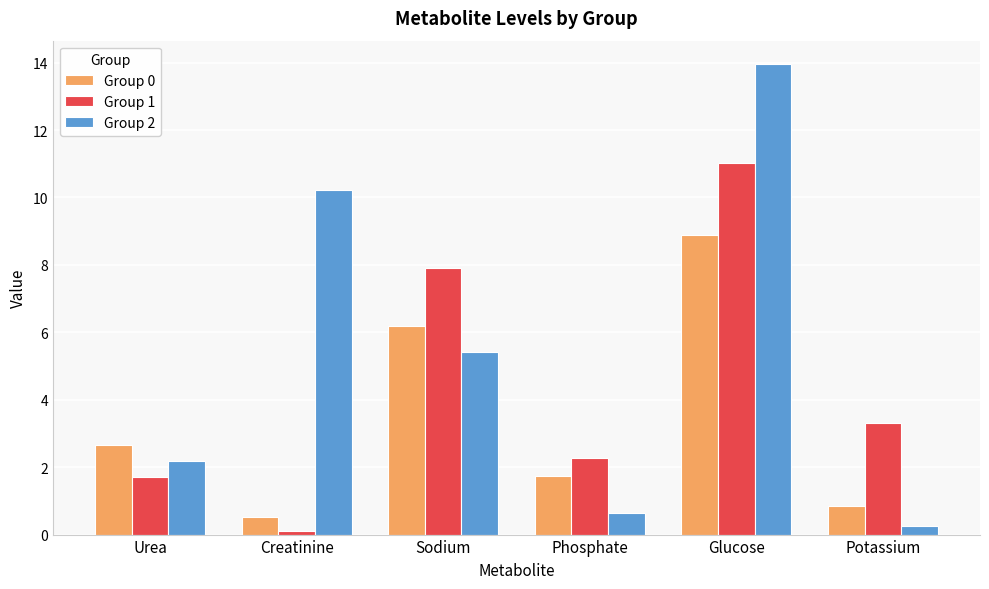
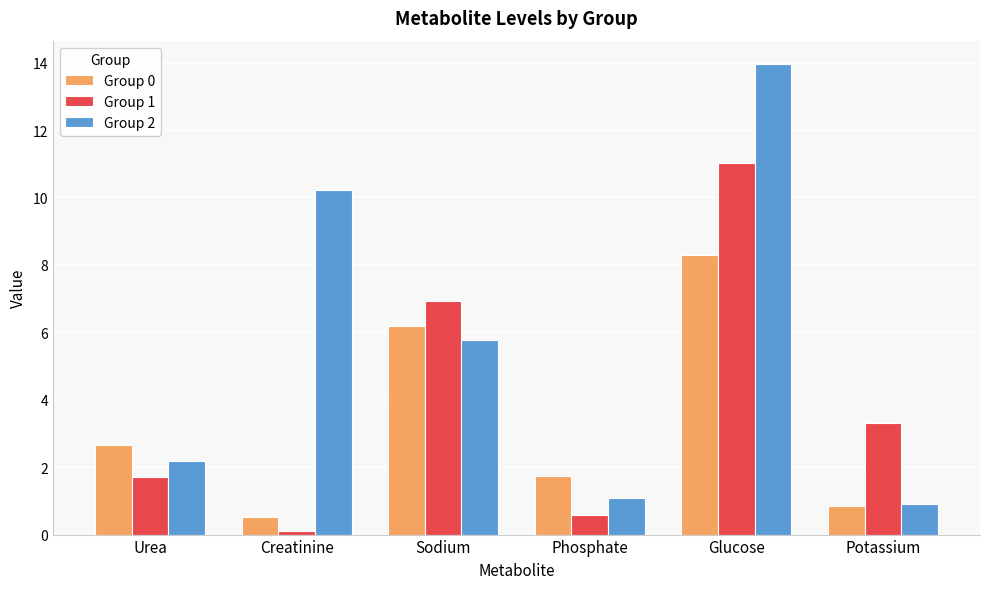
  {
    "Group 0": {
      "Urea": 2.6,
      "Creatinine": 0.5,
      "Sodium": 6.2,
      "Phosphate": 1.7,
-     "Glucose": 8.9,
+     "Glucose": 8.3,
      "Potassium": 0.8
    },
    "Group 1": {
      "Urea": 1.7,
      "Creatinine": 0.1,
-     "Sodium": 7.9,
-     "Phosphate": 2.3,
+     "Sodium": 6.9,
+     "Phosphate": 0.6,
      "Glucose": 11.0,
      "Potassium": 3.3
    },
    "Group 2": {
      "Urea": 2.2,
      "Creatinine": 10.2,
-     "Sodium": 5.4,
-     "Phosphate": 0.6,
+     "Sodium": 5.8,
+     "Phosphate": 1.1,
      "Glucose": 14.0,
-     "Potassium": 0.3
+     "Potassium": 0.9
    }
  }
